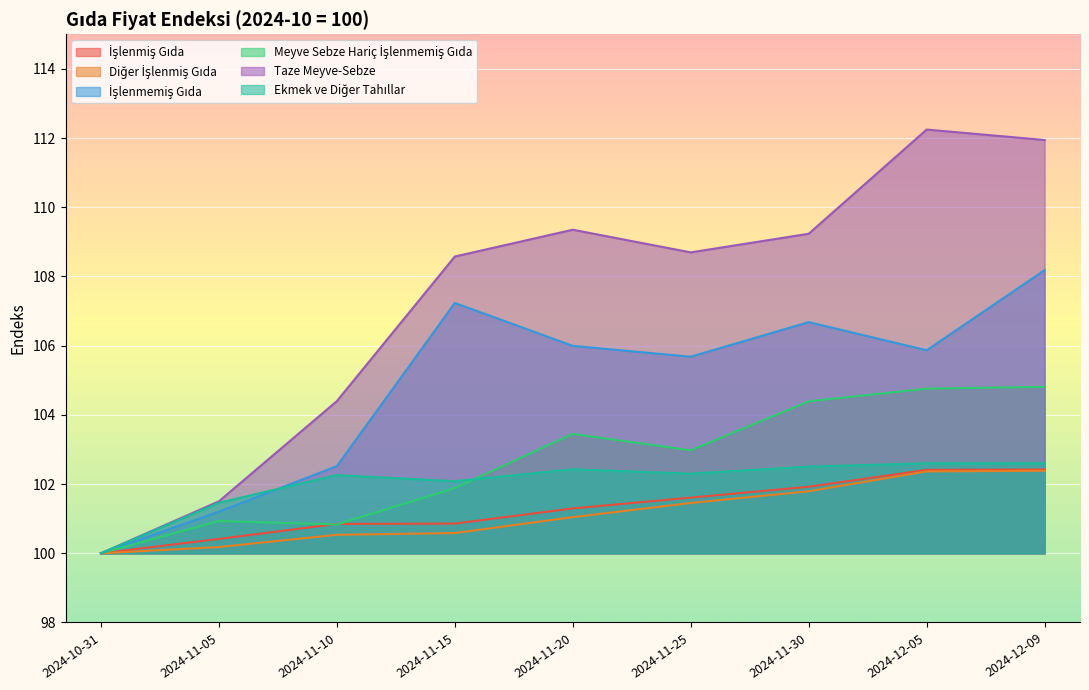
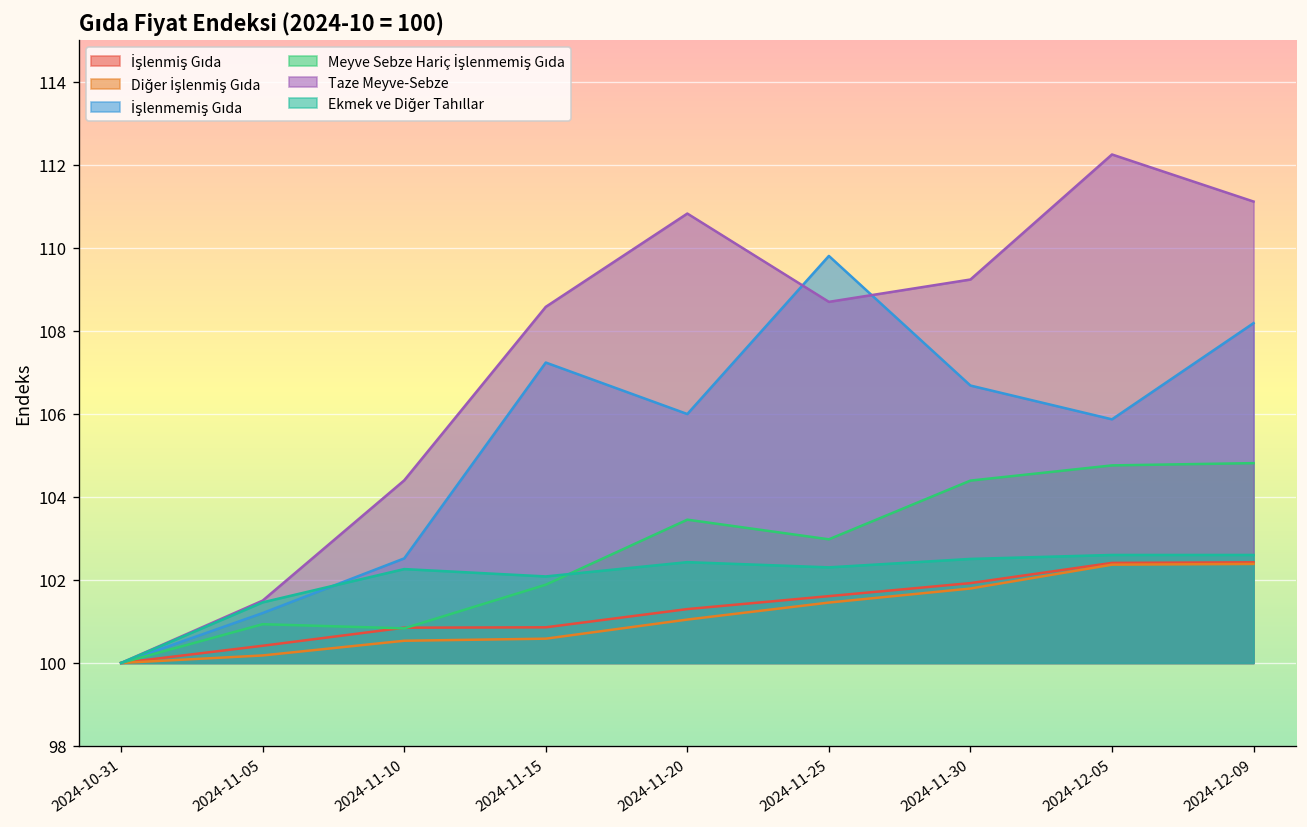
  {
    "İşlenmemiş Gıda": {
      "2024-11-05": 101.2,
      "2024-11-10": 102.5,
      "2024-11-15": 107.2,
      "2024-11-20": 106.0,
-     "2024-11-25": 105.7,
+     "2024-11-25": 109.8,
      "2024-11-30": 106.7,
      "2024-12-05": 105.9,
      "2024-12-09": 108.2
    },
    "Taze Meyve-Sebze": {
      "2024-11-10": 104.4,
      "2024-11-15": 108.6,
-     "2024-11-20": 109.4,
+     "2024-11-20": 110.8,
      "2024-11-25": 108.7,
      "2024-11-30": 109.2,
      "2024-12-05": 112.2,
-     "2024-12-09": 111.9
+     "2024-12-09": 111.1
    }
  }
